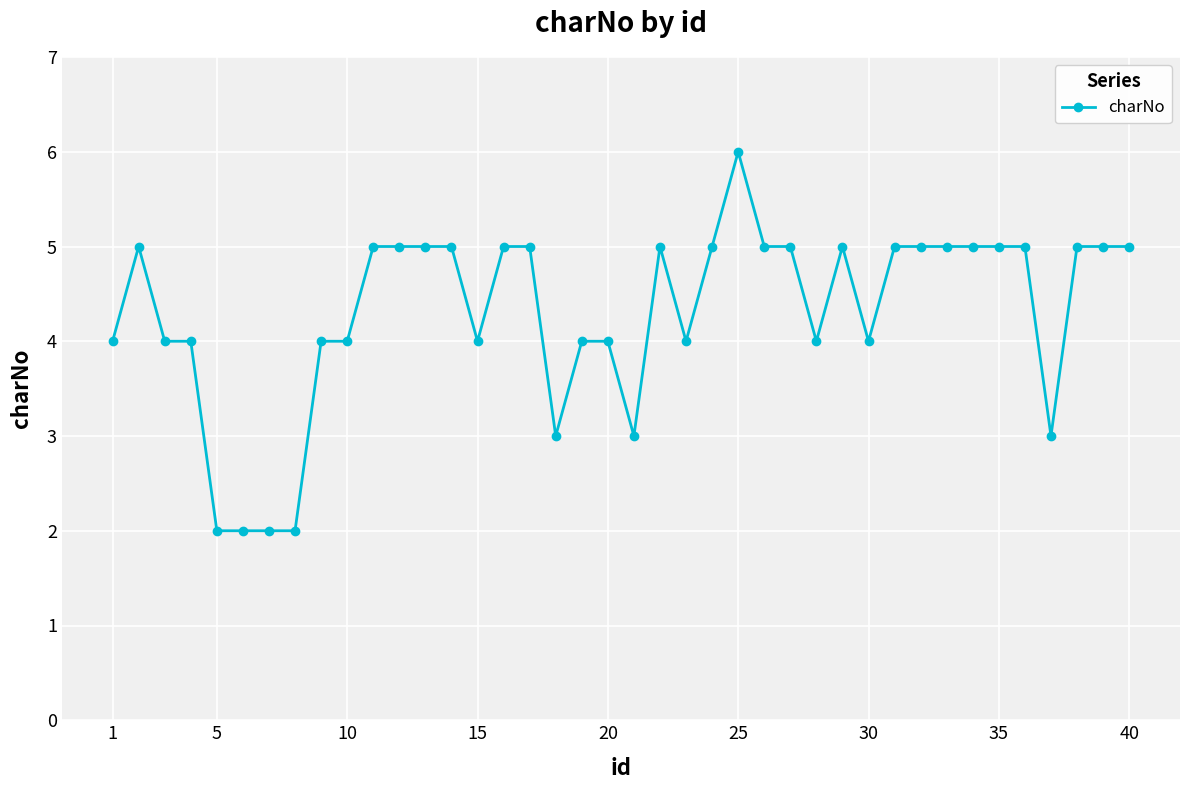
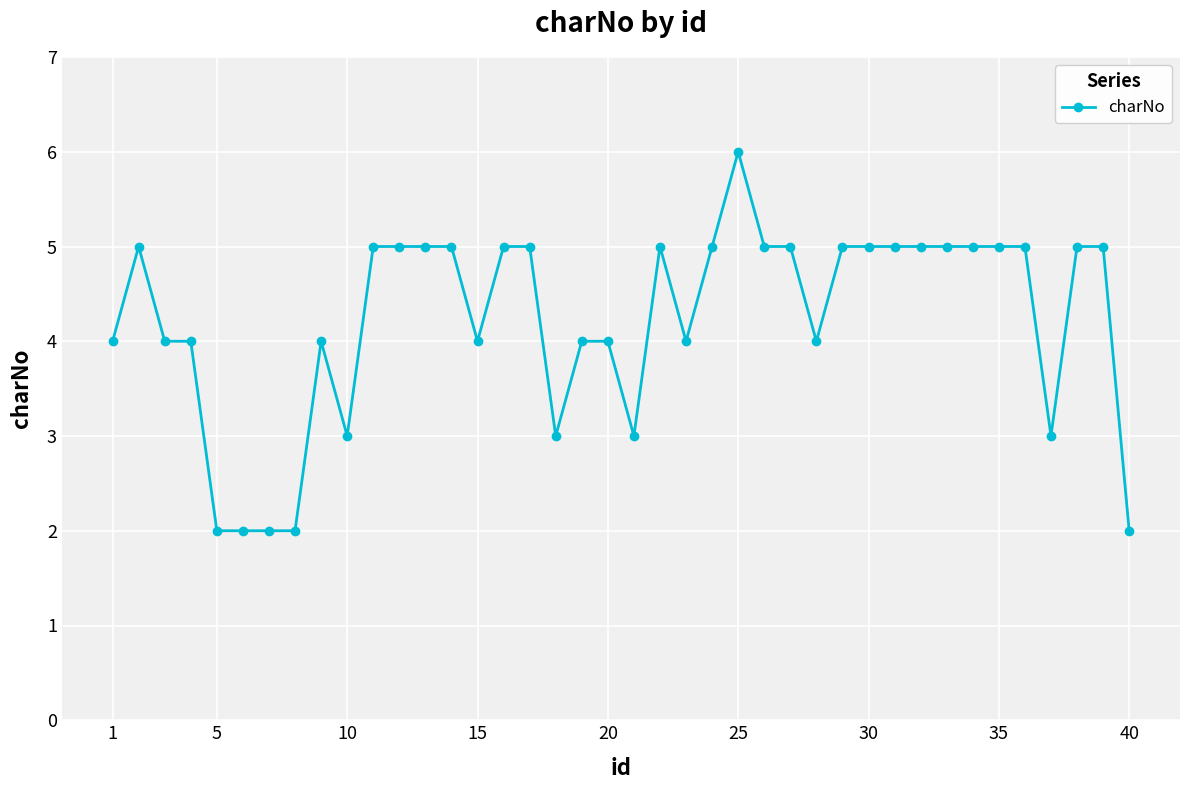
  {
    "1": 4,
    "5": 2,
-   "10": 4,
+   "10": 3,
    "15": 4,
    "20": 4,
    "25": 6,
-   "30": 4,
+   "30": 5,
    "35": 5,
-   "40": 5
+   "40": 2
  }
